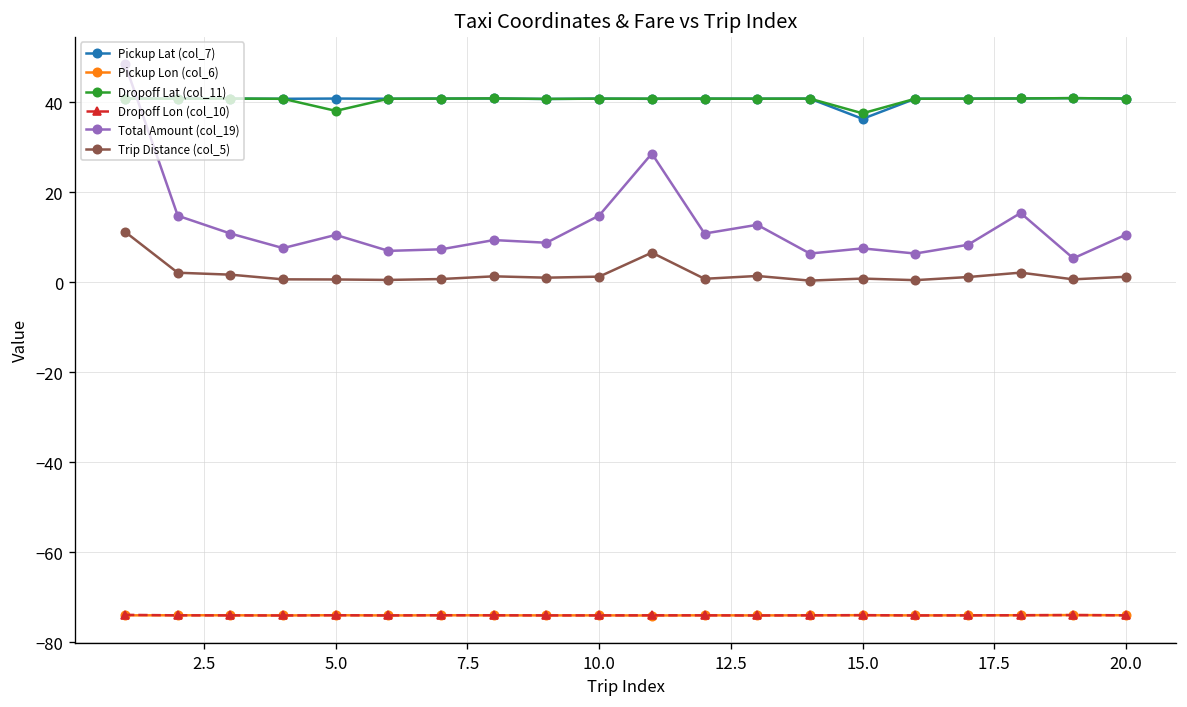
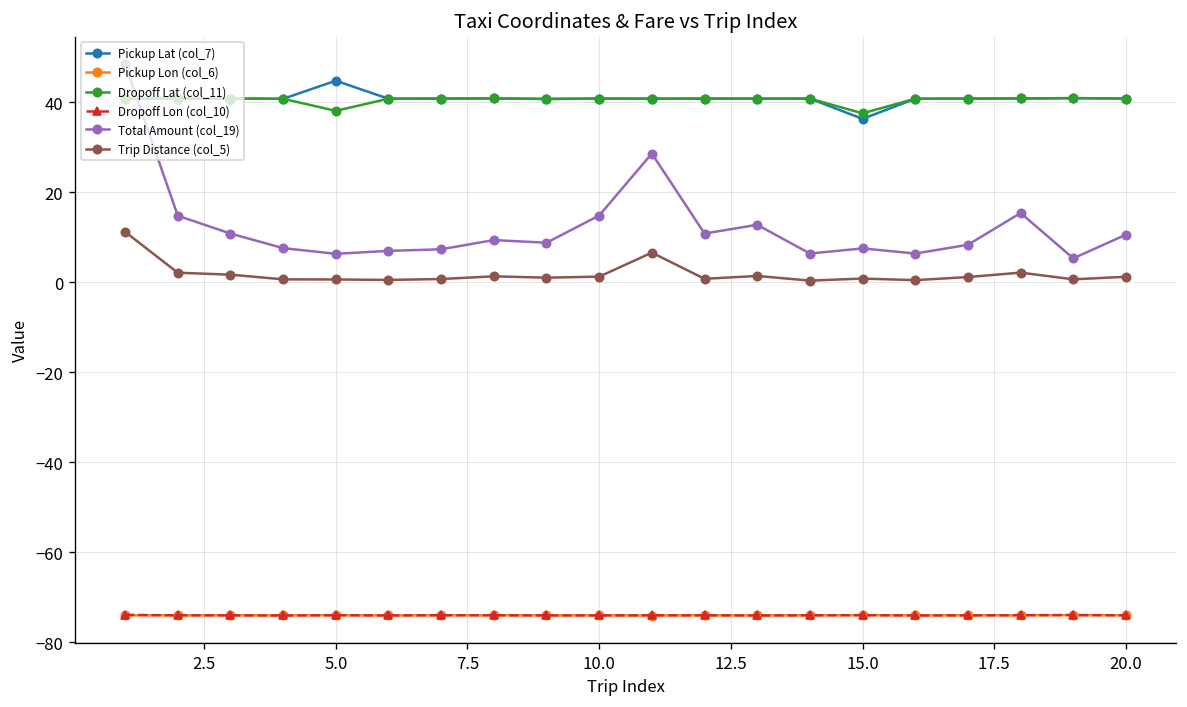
  {
    "Pickup Lat (col_7)": {
-     "5.0": 41,
+     "5.0": 45,
      "15.0": 36
    },
    "Dropoff Lat (col_11)": {
      "5.0": 38,
      "15.0": 37
    },
    "Total Amount (col_19)": {
-     "5.0": 11,
+     "5.0": 6,
      "10.0": 15,
      "15.0": 8,
      "20.0": 11
    },
    "Trip Distance (col_5)": {
      "5.0": 1,
      "10.0": 1,
      "15.0": 1,
      "20.0": 1
    }
  }
